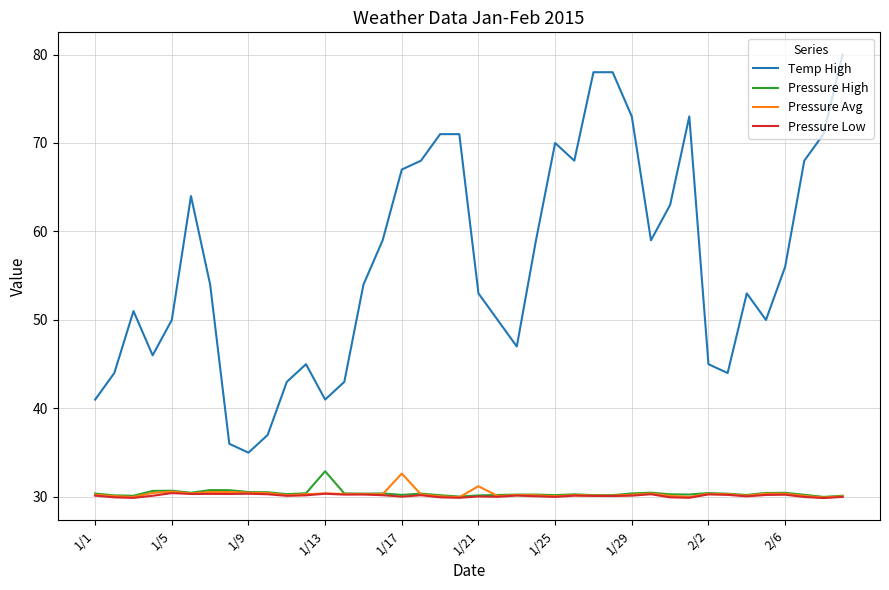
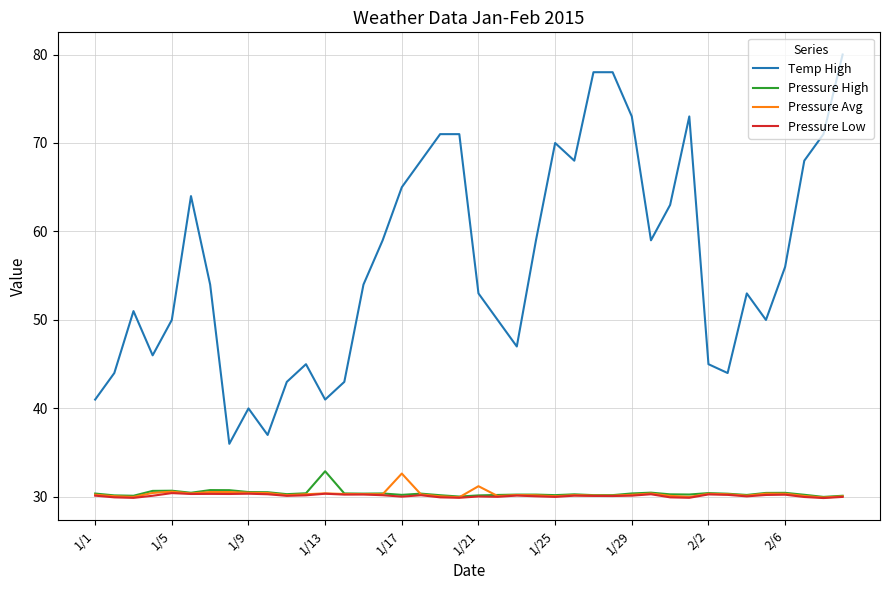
  {
    "Temp High": {
      "1/1": 41,
      "1/5": 50,
-     "1/9": 35,
+     "1/9": 40,
      "1/13": 41,
-     "1/17": 67,
+     "1/17": 65,
      "1/21": 53,
      "1/25": 70,
      "1/29": 73,
      "2/2": 45,
      "2/6": 56
    },
    "Pressure High": {
      "1/13": 33
    },
    "Pressure Avg": {
      "1/17": 33,
      "1/21": 31
    }
  }
